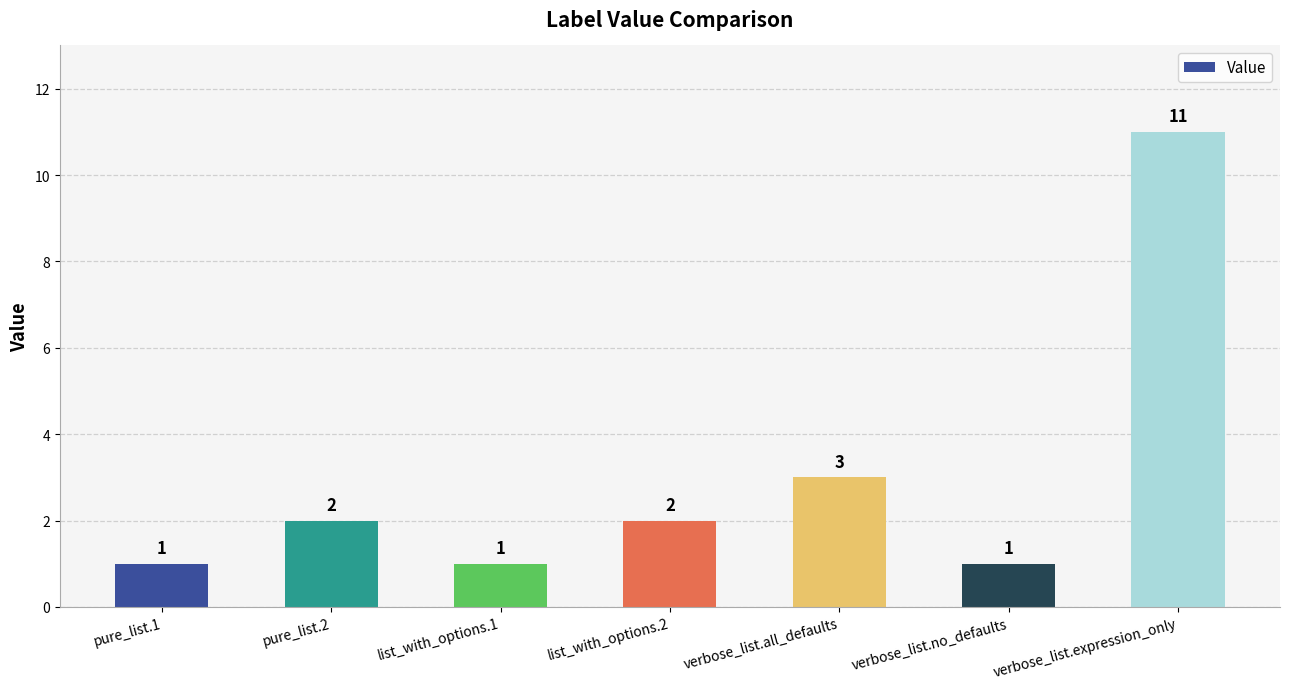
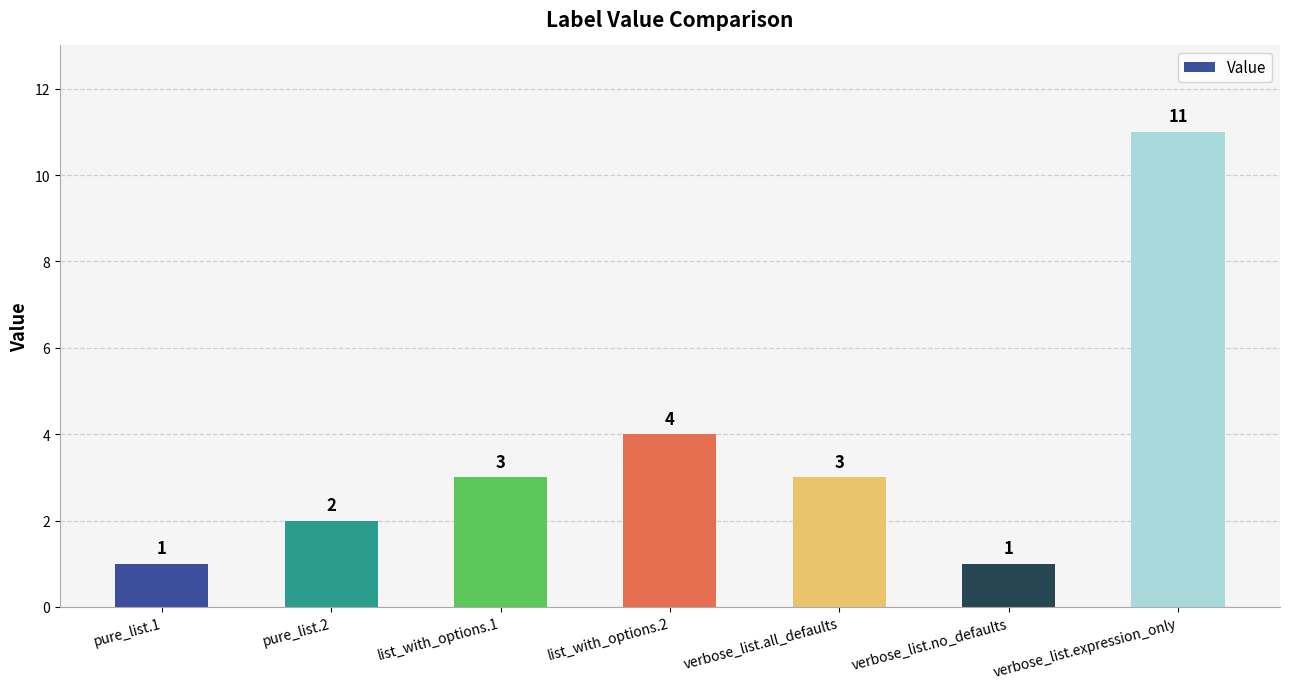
  {
    "pure_list.1": 1,
    "pure_list.2": 2,
-   "list_with_options.1": 1,
-   "list_with_options.2": 2,
+   "list_with_options.1": 3,
+   "list_with_options.2": 4,
    "verbose_list.all_defaults": 3,
    "verbose_list.no_defaults": 1,
    "verbose_list.expression_only": 11
  }
